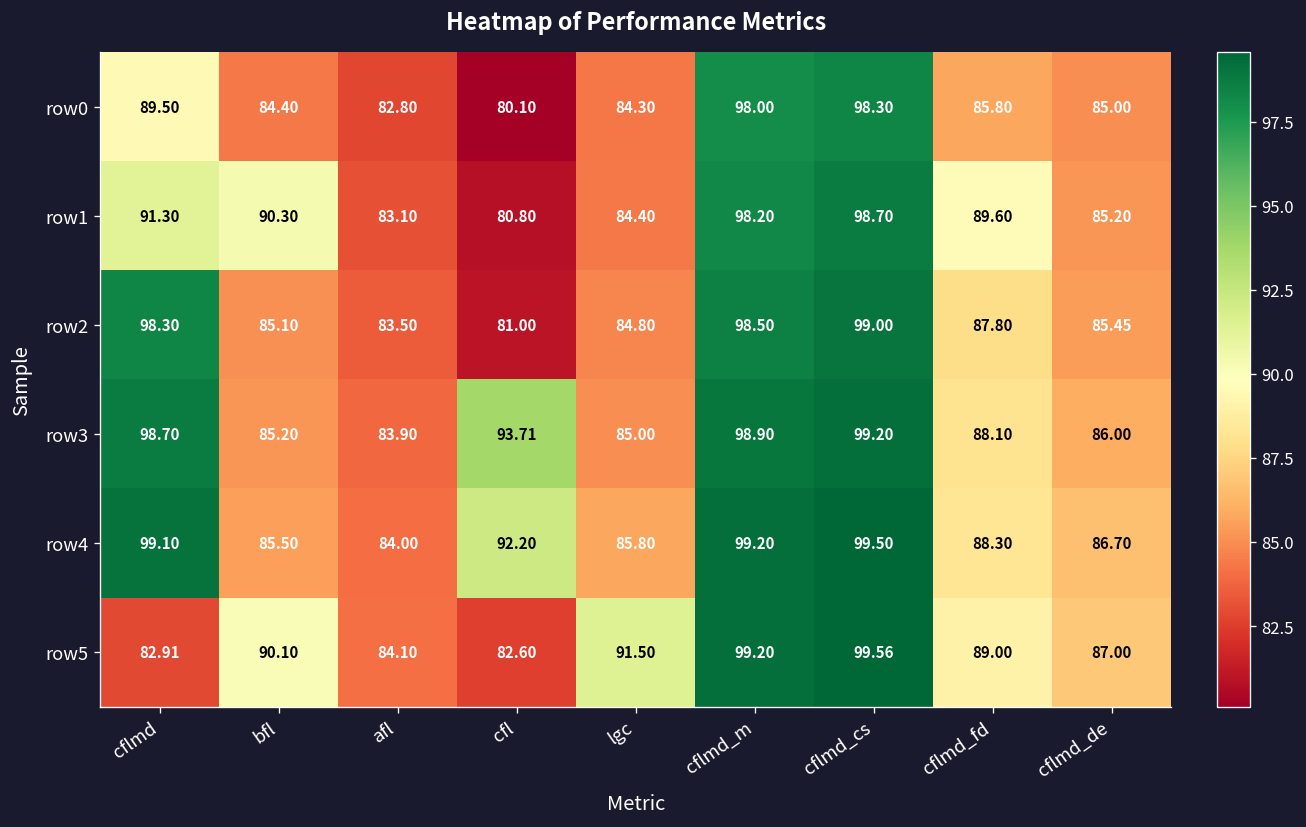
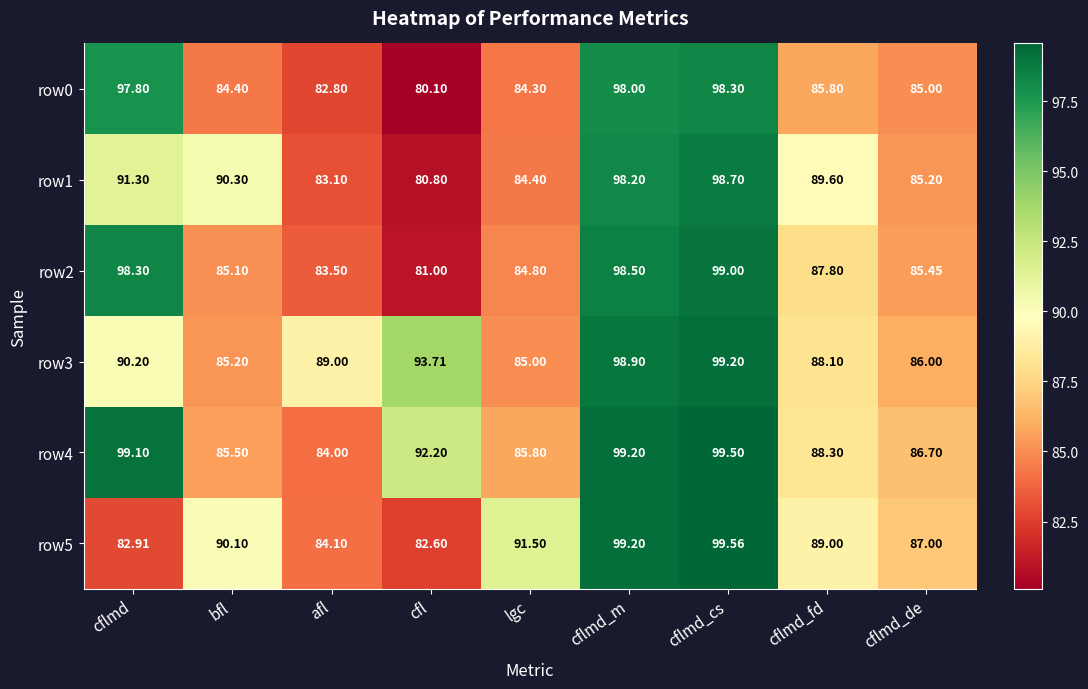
  {
    "row0": {
-     "cflmd": 89.50,
+     "cflmd": 97.80,
      "bfl": 84.40,
      "afl": 82.80,
      "cfl": 80.10,
      "lgc": 84.30,
      "cflmd_m": 98.00,
      "cflmd_cs": 98.30,
      "cflmd_fd": 85.80,
      "cflmd_de": 85.00
    },
    "row1": {
      "cflmd": 91.30,
      "bfl": 90.30,
      "afl": 83.10,
      "cfl": 80.80,
      "lgc": 84.40,
      "cflmd_m": 98.20,
      "cflmd_cs": 98.70,
      "cflmd_fd": 89.60,
      "cflmd_de": 85.20
    },
    "row2": {
      "cflmd": 98.30,
      "bfl": 85.10,
      "afl": 83.50,
      "cfl": 81.00,
      "lgc": 84.80,
      "cflmd_m": 98.50,
      "cflmd_cs": 99.00,
      "cflmd_fd": 87.80,
      "cflmd_de": 85.45
    },
    "row3": {
-     "cflmd": 98.70,
+     "cflmd": 90.20,
      "bfl": 85.20,
-     "afl": 83.90,
+     "afl": 89.00,
      "cfl": 93.71,
      "lgc": 85.00,
      "cflmd_m": 98.90,
      "cflmd_cs": 99.20,
      "cflmd_fd": 88.10,
      "cflmd_de": 86.00
    },
    "row4": {
      "cflmd": 99.10,
      "bfl": 85.50,
      "afl": 84.00,
      "cfl": 92.20,
      "lgc": 85.80,
      "cflmd_m": 99.20,
      "cflmd_cs": 99.50,
      "cflmd_fd": 88.30,
      "cflmd_de": 86.70
    },
    "row5": {
      "cflmd": 82.91,
      "bfl": 90.10,
      "afl": 84.10,
      "cfl": 82.60,
      "lgc": 91.50,
      "cflmd_m": 99.20,
      "cflmd_cs": 99.56,
      "cflmd_fd": 89.00,
      "cflmd_de": 87.00
    }
  }
